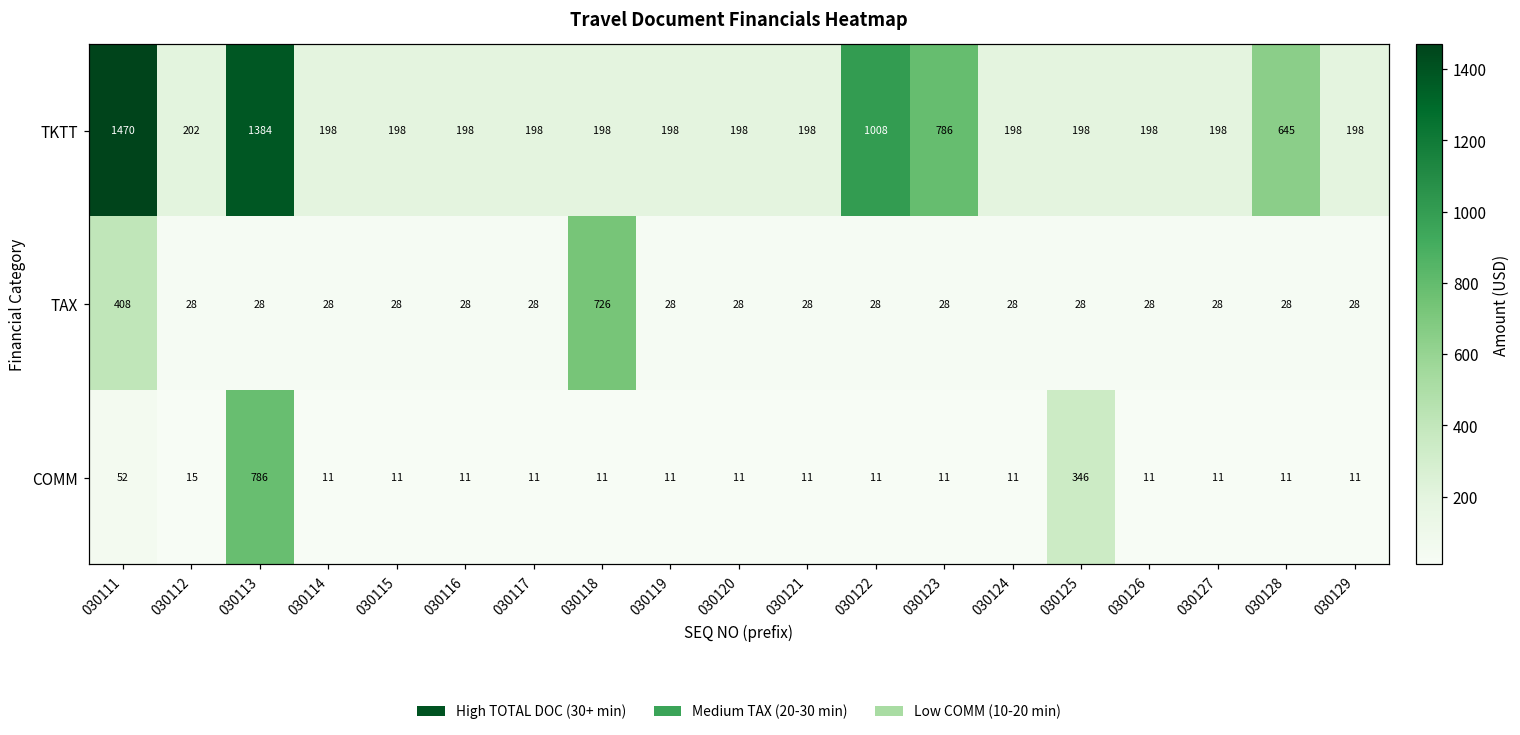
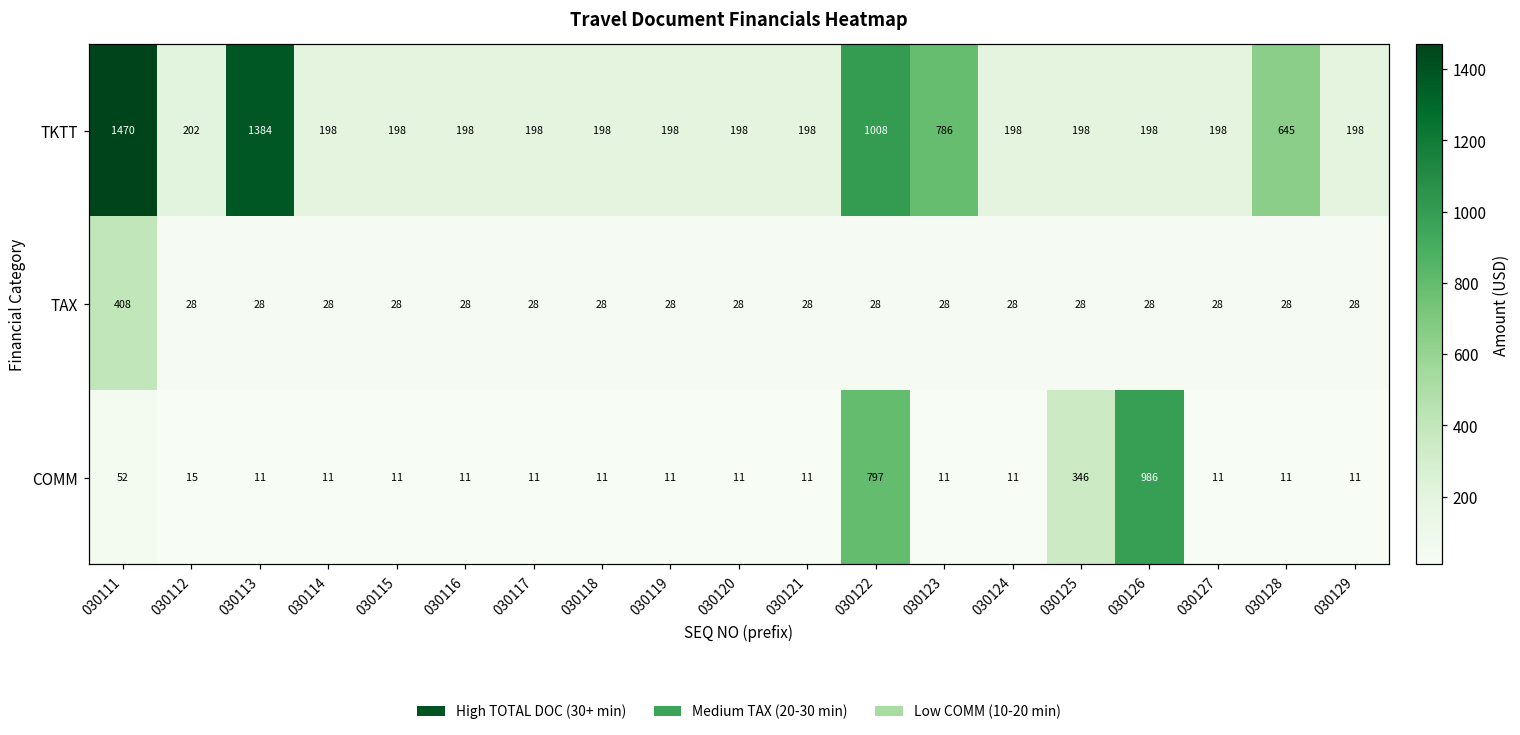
  {
    "TKTT": {
      "030111": 1470,
      "030112": 202,
      "030113": 1384,
      "030114": 198,
      "030115": 198,
      "030116": 198,
      "030117": 198,
      "030118": 198,
      "030119": 198,
      "030120": 198,
      "030121": 198,
      "030122": 1008,
      "030123": 786,
      "030124": 198,
      "030125": 198,
      "030126": 198,
      "030127": 198,
      "030128": 645,
      "030129": 198
    },
    "TAX": {
      "030111": 408,
      "030112": 28,
      "030113": 28,
      "030114": 28,
      "030115": 28,
      "030116": 28,
      "030117": 28,
-     "030118": 726,
+     "030118": 28,
      "030119": 28,
      "030120": 28,
      "030121": 28,
      "030122": 28,
      "030123": 28,
      "030124": 28,
      "030125": 28,
      "030126": 28,
      "030127": 28,
      "030128": 28,
      "030129": 28
    },
    "COMM": {
      "030111": 52,
      "030112": 15,
-     "030113": 786,
+     "030113": 11,
      "030114": 11,
      "030115": 11,
      "030116": 11,
      "030117": 11,
      "030118": 11,
      "030119": 11,
      "030120": 11,
      "030121": 11,
-     "030122": 11,
+     "030122": 797,
      "030123": 11,
      "030124": 11,
      "030125": 346,
-     "030126": 11,
+     "030126": 986,
      "030127": 11,
      "030128": 11,
      "030129": 11
    }
  }
